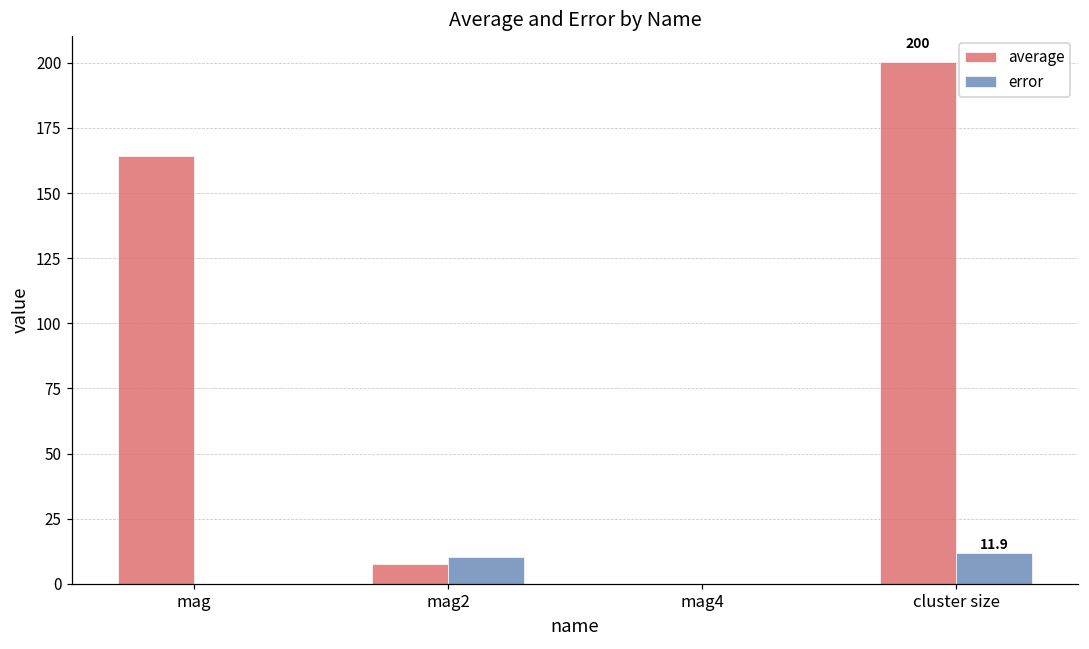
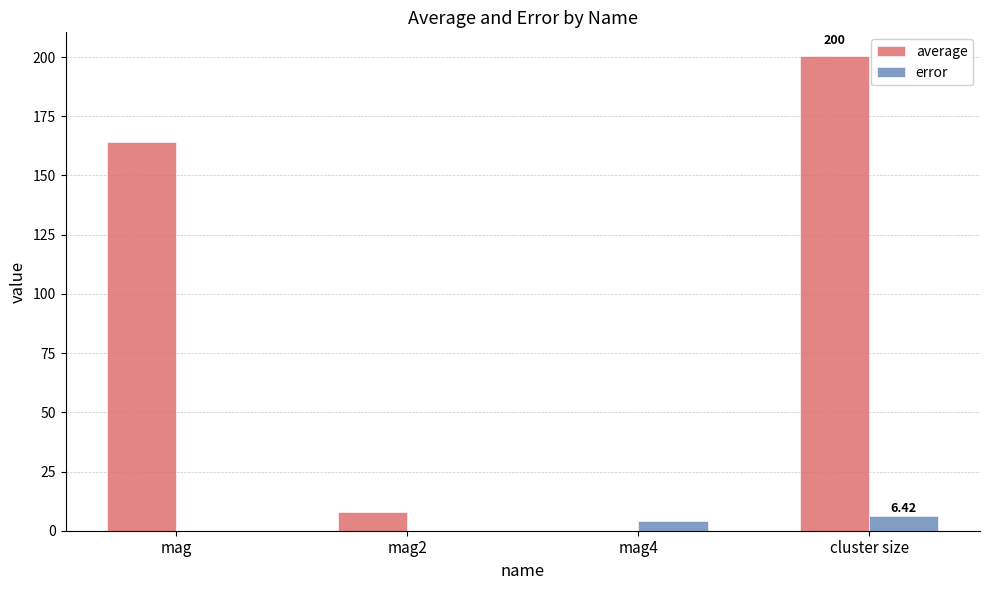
  {
    "average": {
      "cluster size": 200
    },
    "error": {
-     "mag2": 10,
-     "mag4": 0,
-     "cluster size": 11.9
+     "mag2": 0,
+     "mag4": 4,
+     "cluster size": 6.42
    }
  }
